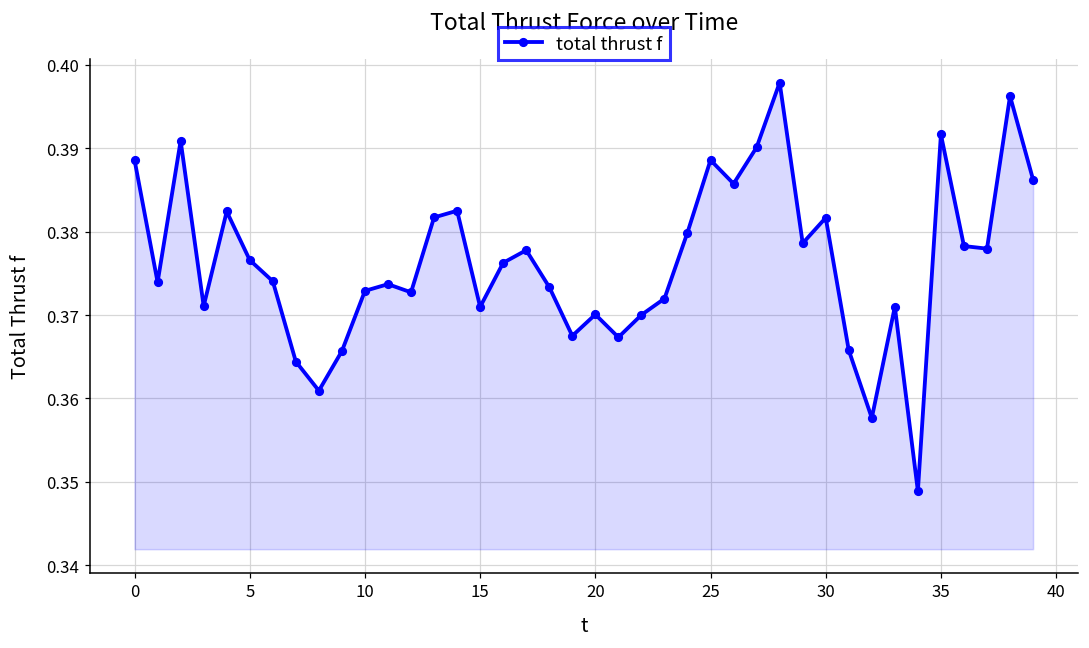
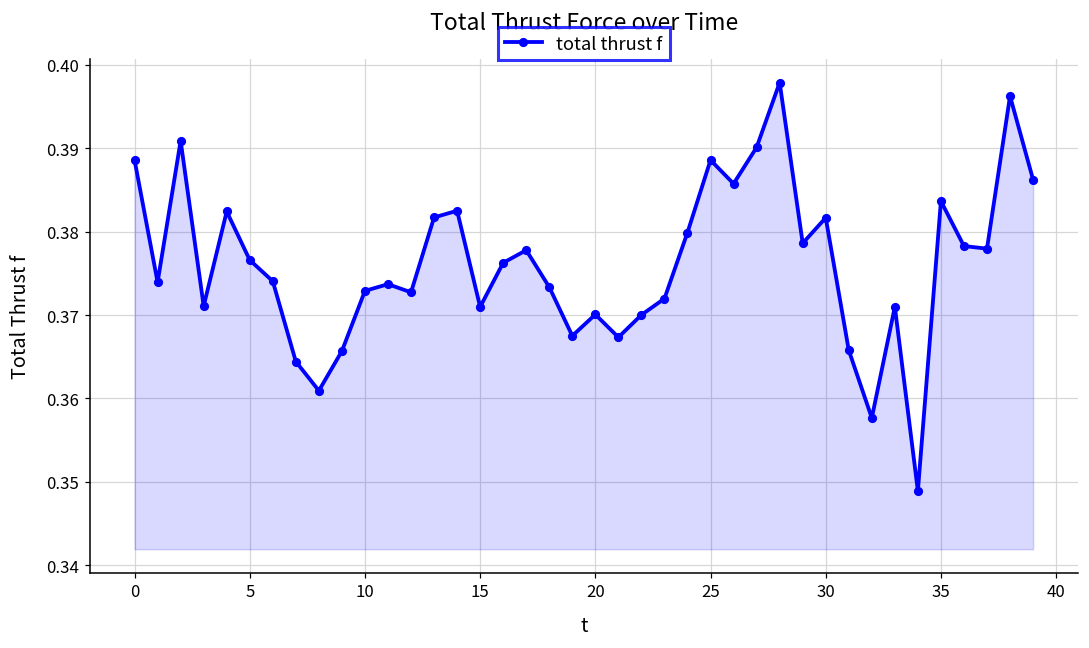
  {
    "0": 0.389,
    "5": 0.377,
    "10": 0.373,
    "15": 0.371,
    "20": 0.370,
    "25": 0.389,
    "30": 0.382,
-   "35": 0.392
+   "35": 0.384
  }
